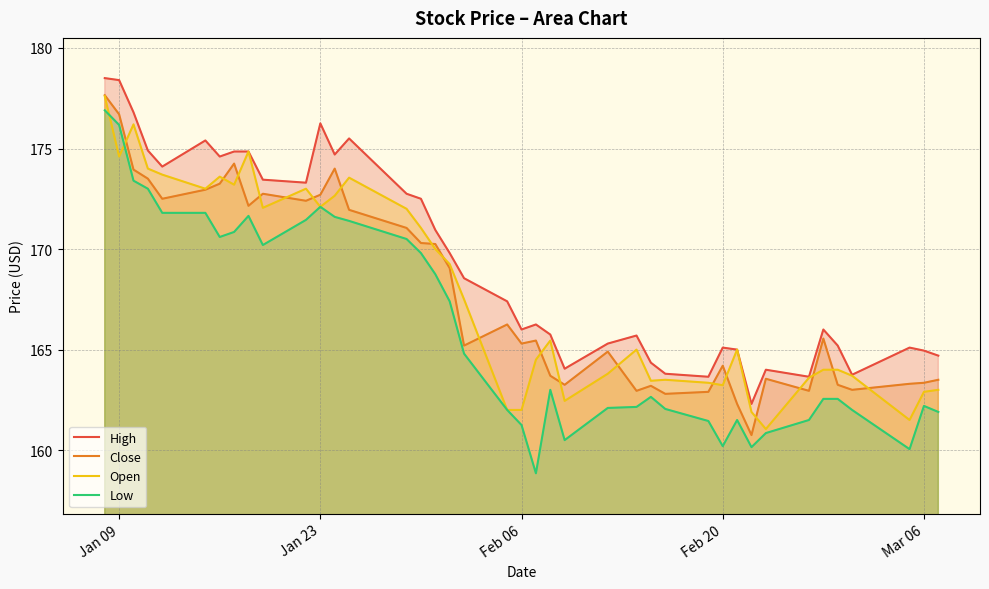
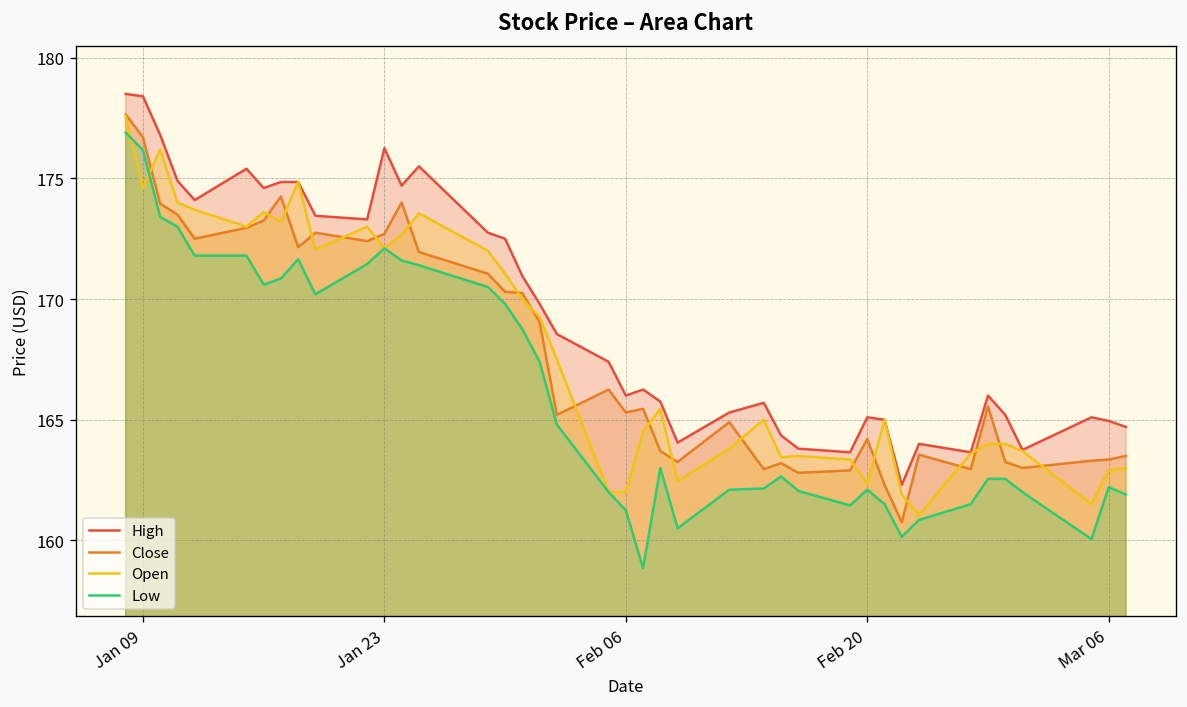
  {
    "Open": {
      "Jan 09": 174.6,
      "Feb 06": 162.0,
-     "Feb 20": 163.2,
+     "Feb 20": 162.4,
      "Mar 06": 162.9
    },
    "Low": {
      "Jan 09": 176.2,
      "Feb 06": 161.3,
-     "Feb 20": 160.2,
+     "Feb 20": 162.1,
      "Mar 06": 162.2
    }
  }
